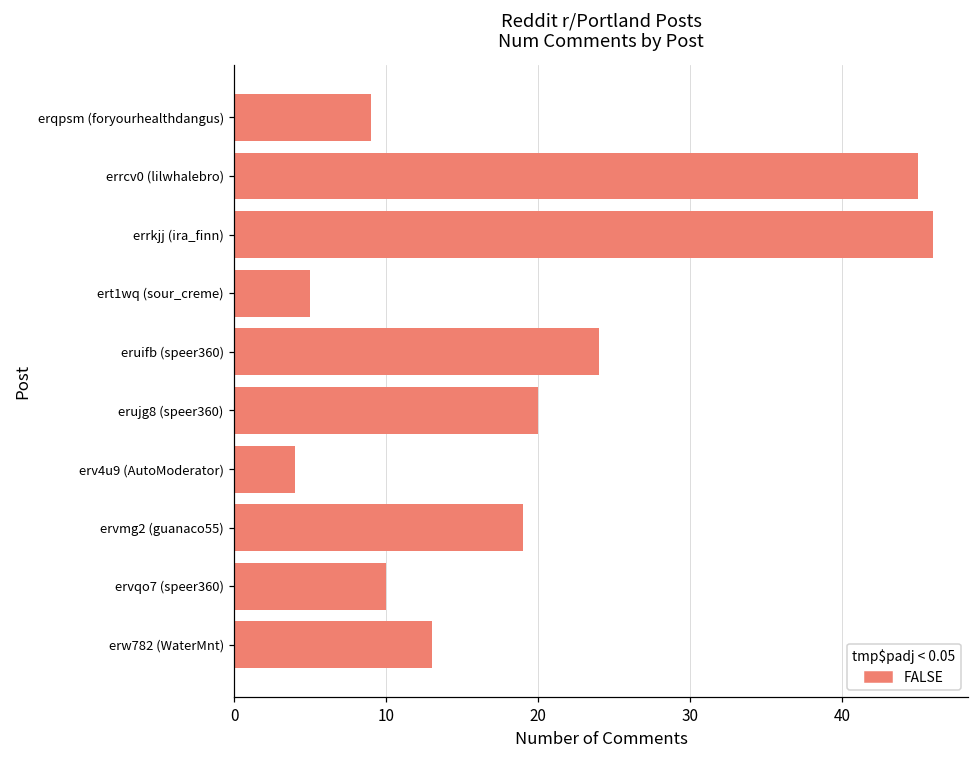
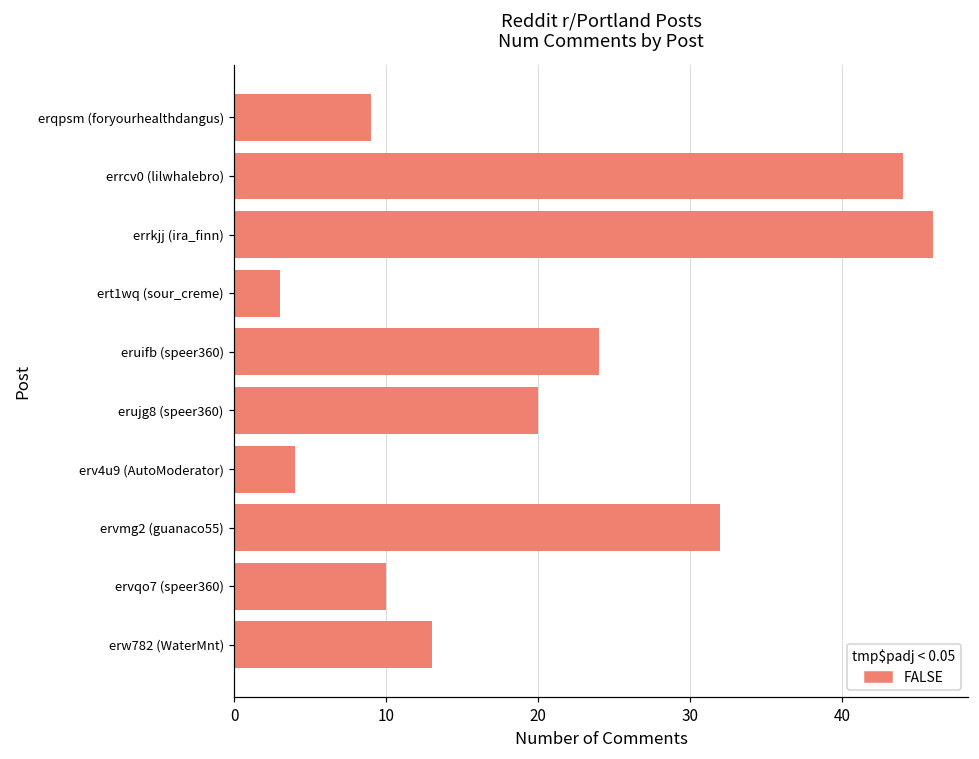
  {
    "erqpsm (foryourhealthdangus)": 9,
-   "errcv0 (lilwhalebro)": 45,
+   "errcv0 (lilwhalebro)": 44,
    "errkjj (ira_finn)": 46,
-   "ert1wq (sour_creme)": 5,
+   "ert1wq (sour_creme)": 3,
    "eruifb (speer360)": 24,
    "erujg8 (speer360)": 20,
    "erv4u9 (AutoModerator)": 4,
-   "ervmg2 (guanaco55)": 19,
+   "ervmg2 (guanaco55)": 32,
    "ervqo7 (speer360)": 10,
    "erw782 (WaterMnt)": 13
  }
